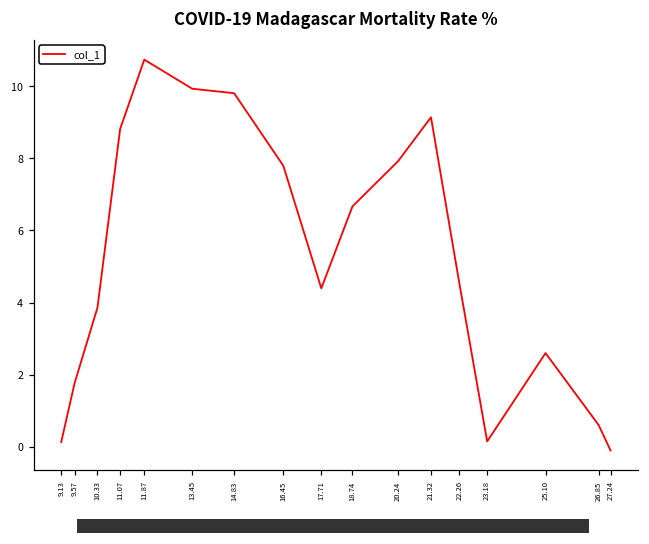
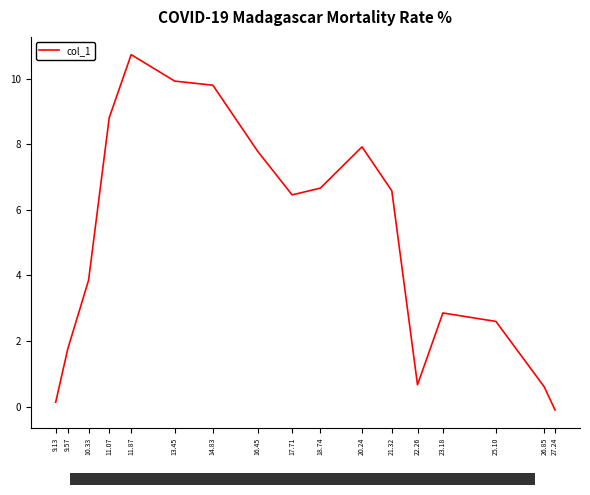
  {
    "9.13": 0.1,
    "9.57": 1.8,
    "10.33": 3.9,
    "11.07": 8.8,
    "11.87": 10.7,
    "13.45": 9.9,
    "14.83": 9.8,
    "16.45": 7.8,
-   "17.71": 4.4,
+   "17.71": 6.5,
    "18.74": 6.7,
    "20.24": 7.9,
-   "21.32": 9.1,
-   "22.26": 4.5,
-   "23.18": 0.1,
+   "21.32": 6.6,
+   "22.26": 0.7,
+   "23.18": 2.9,
    "25.10": 2.6,
    "26.85": 0.6,
    "27.24": -0.1
  }
